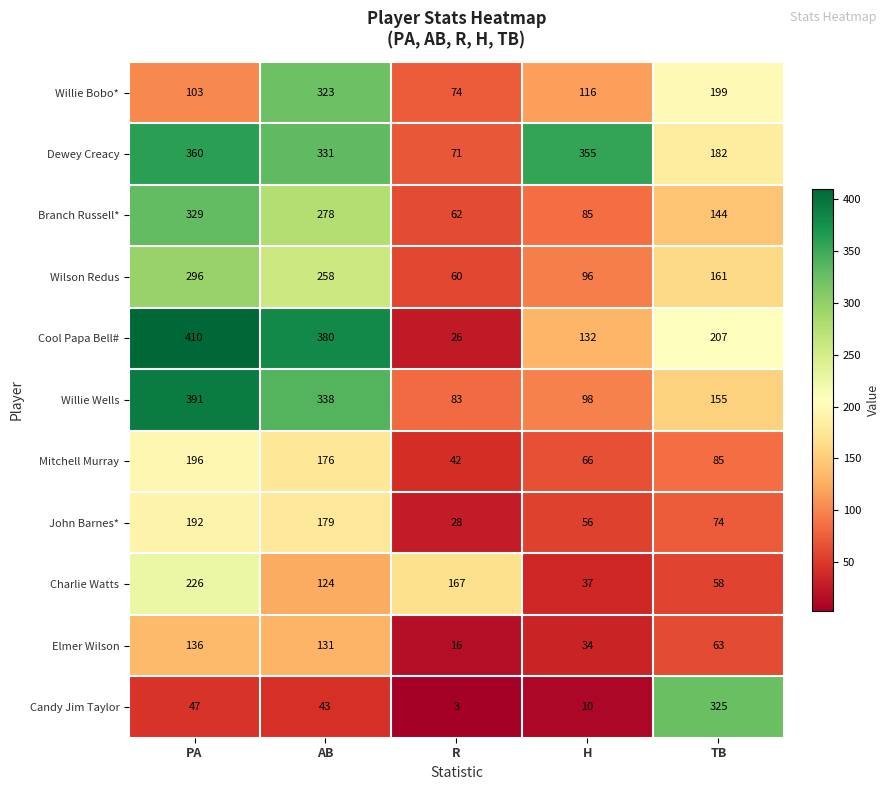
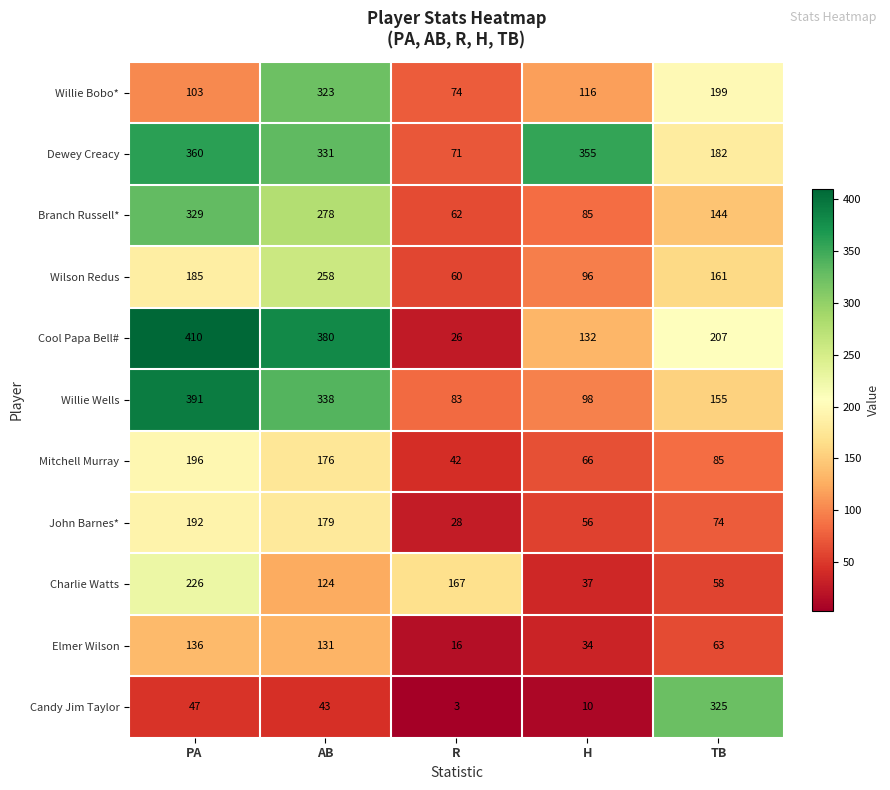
  {
    "Willie Bobo*": {
      "PA": 103,
      "AB": 323,
      "R": 74,
      "H": 116,
      "TB": 199
    },
    "Dewey Creacy": {
      "PA": 360,
      "AB": 331,
      "R": 71,
      "H": 355,
      "TB": 182
    },
    "Branch Russell*": {
      "PA": 329,
      "AB": 278,
      "R": 62,
      "H": 85,
      "TB": 144
    },
    "Wilson Redus": {
-     "PA": 296,
+     "PA": 185,
      "AB": 258,
      "R": 60,
      "H": 96,
      "TB": 161
    },
    "Cool Papa Bell#": {
      "PA": 410,
      "AB": 380,
      "R": 26,
      "H": 132,
      "TB": 207
    },
    "Willie Wells": {
      "PA": 391,
      "AB": 338,
      "R": 83,
      "H": 98,
      "TB": 155
    },
    "Mitchell Murray": {
      "PA": 196,
      "AB": 176,
      "R": 42,
      "H": 66,
      "TB": 85
    },
    "John Barnes*": {
      "PA": 192,
      "AB": 179,
      "R": 28,
      "H": 56,
      "TB": 74
    },
    "Charlie Watts": {
      "PA": 226,
      "AB": 124,
      "R": 167,
      "H": 37,
      "TB": 58
    },
    "Elmer Wilson": {
      "PA": 136,
      "AB": 131,
      "R": 16,
      "H": 34,
      "TB": 63
    },
    "Candy Jim Taylor": {
      "PA": 47,
      "AB": 43,
      "R": 3,
      "H": 10,
      "TB": 325
    }
  }
